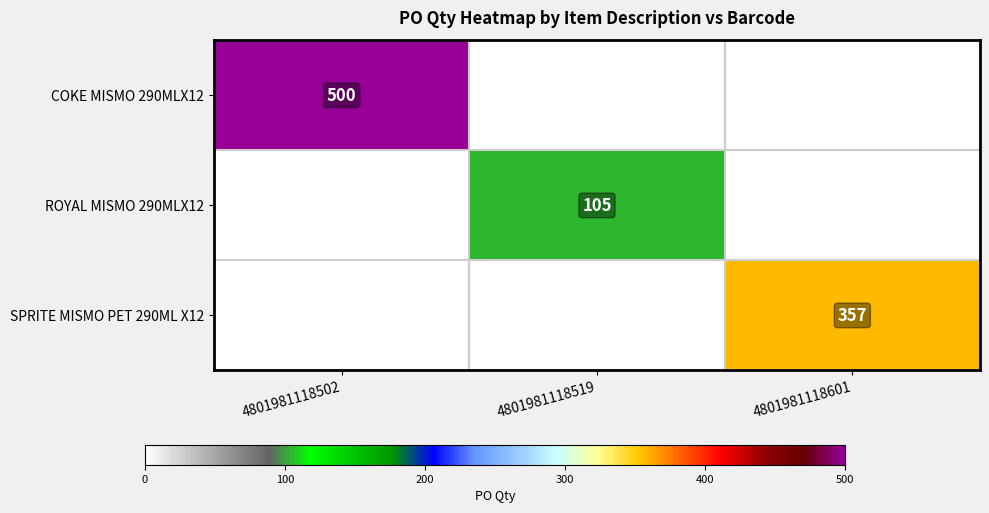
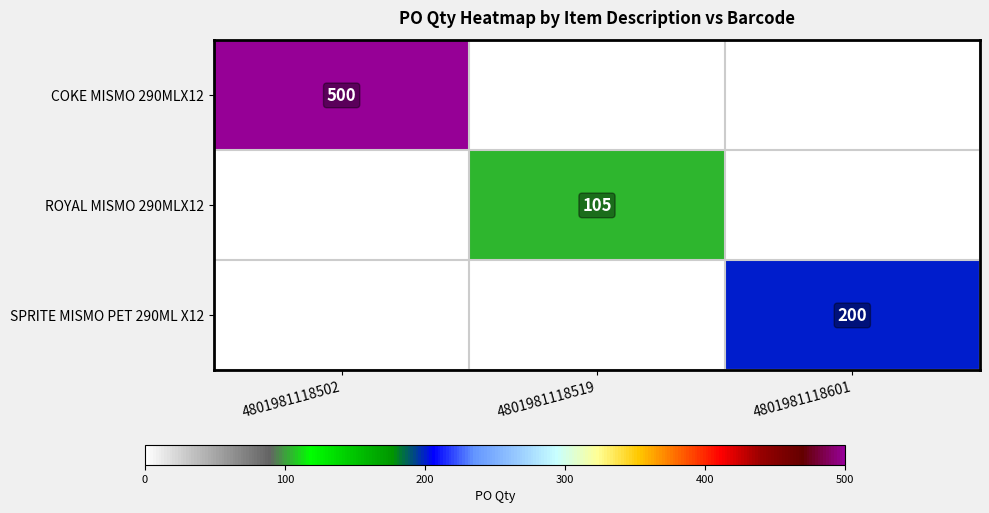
  {
    "SPRITE MISMO PET 290ML X12": {
-     "4801981118601": 357
+     "4801981118601": 200
    }
  }
